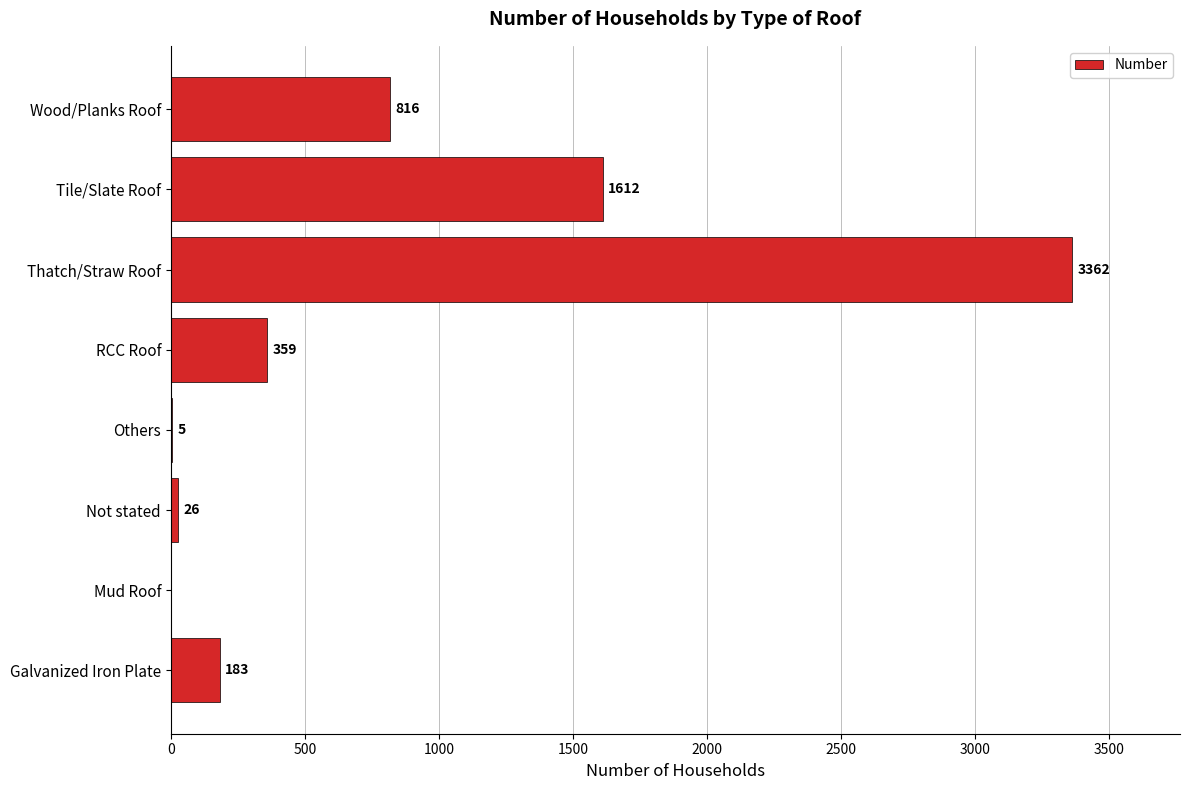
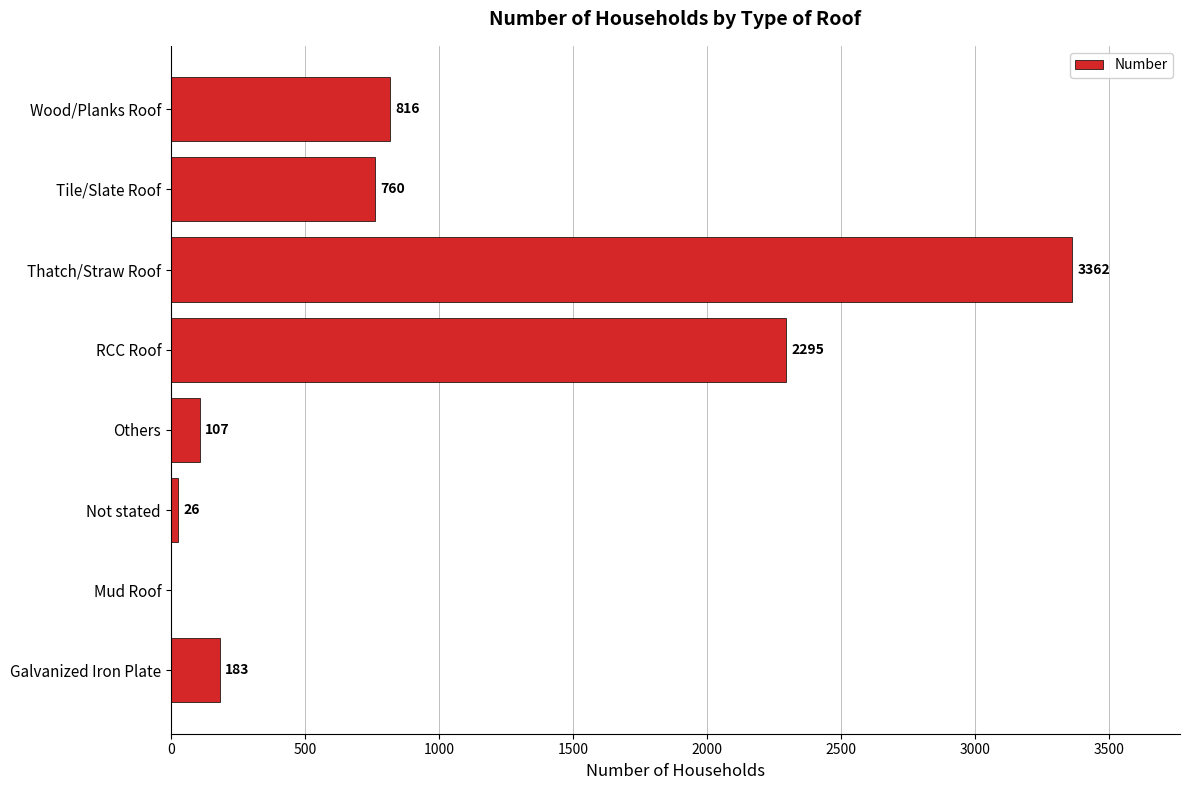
  {
    "Wood/Planks Roof": 816,
-   "Tile/Slate Roof": 1612,
+   "Tile/Slate Roof": 760,
    "Thatch/Straw Roof": 3362,
-   "RCC Roof": 359,
-   "Others": 5,
+   "RCC Roof": 2295,
+   "Others": 107,
    "Not stated": 26,
    "Galvanized Iron Plate": 183
  }
